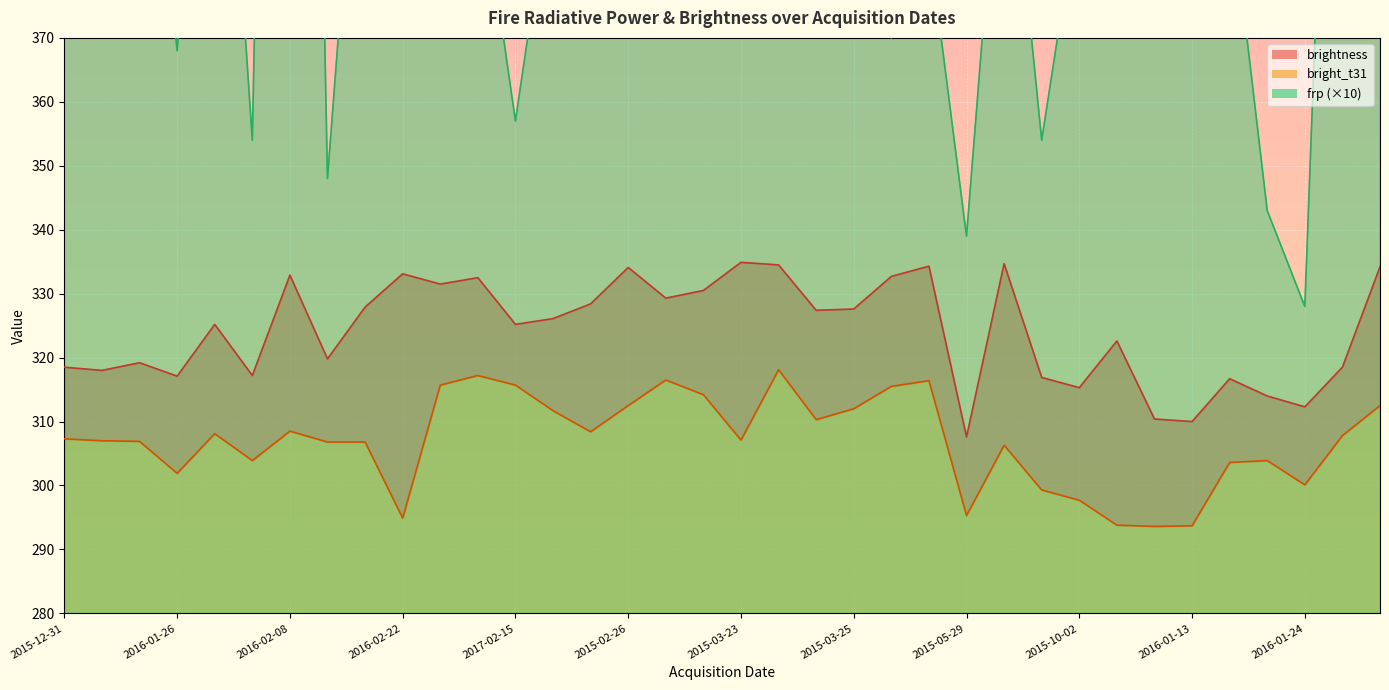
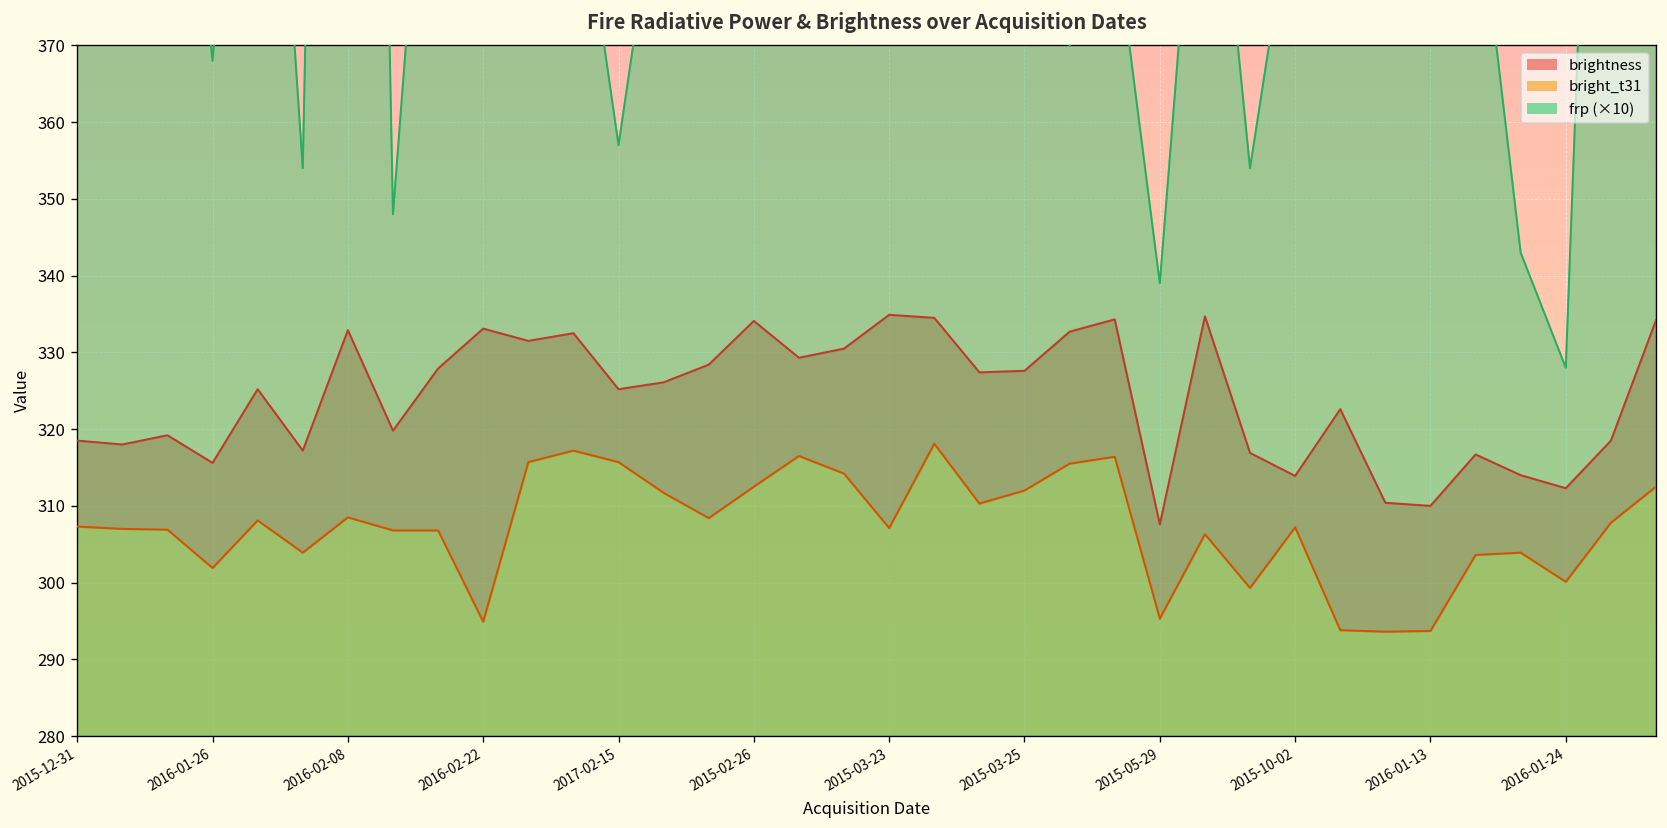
  {
    "brightness": {
-     "2016-01-26": 317,
+     "2016-01-26": 316,
      "2016-02-08": 333,
      "2016-02-22": 333,
      "2017-02-15": 325,
-     "2015-10-02": 315
+     "2015-10-02": 314
    },
    "bright_t31": {
      "2016-01-26": 302,
      "2016-02-08": 309,
      "2016-02-22": 295,
      "2017-02-15": 316,
-     "2015-10-02": 298
+     "2015-10-02": 307
    },
    "frp (×10)": {
      "2016-01-26": 368,
      "2017-02-15": 357
    }
  }
